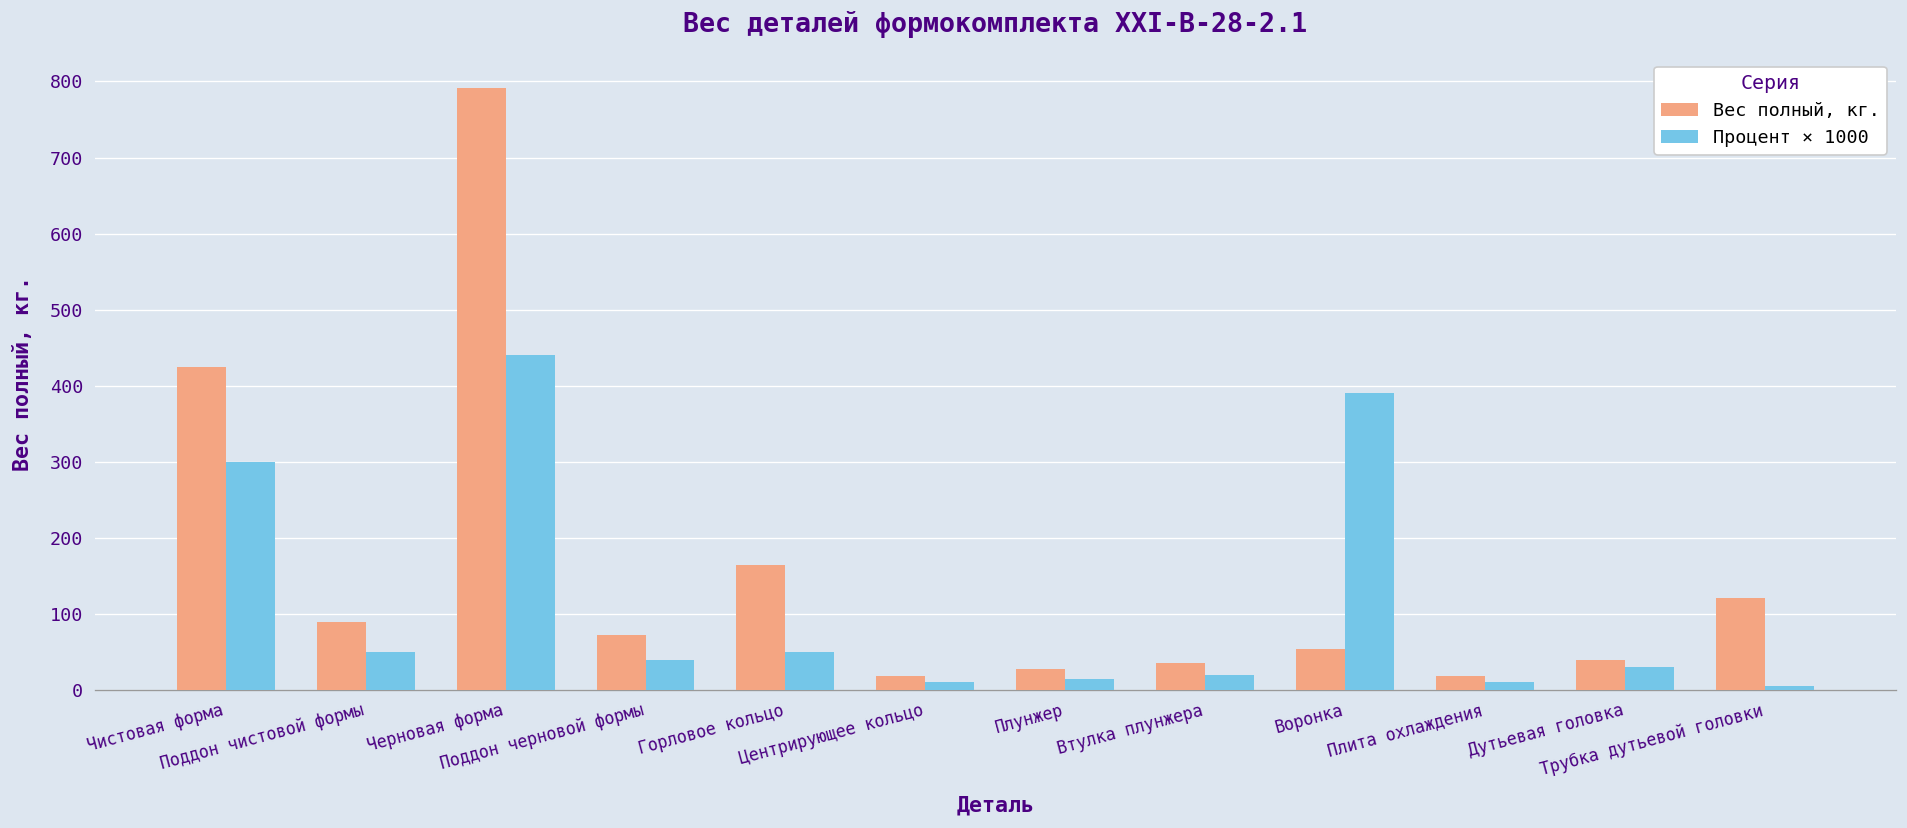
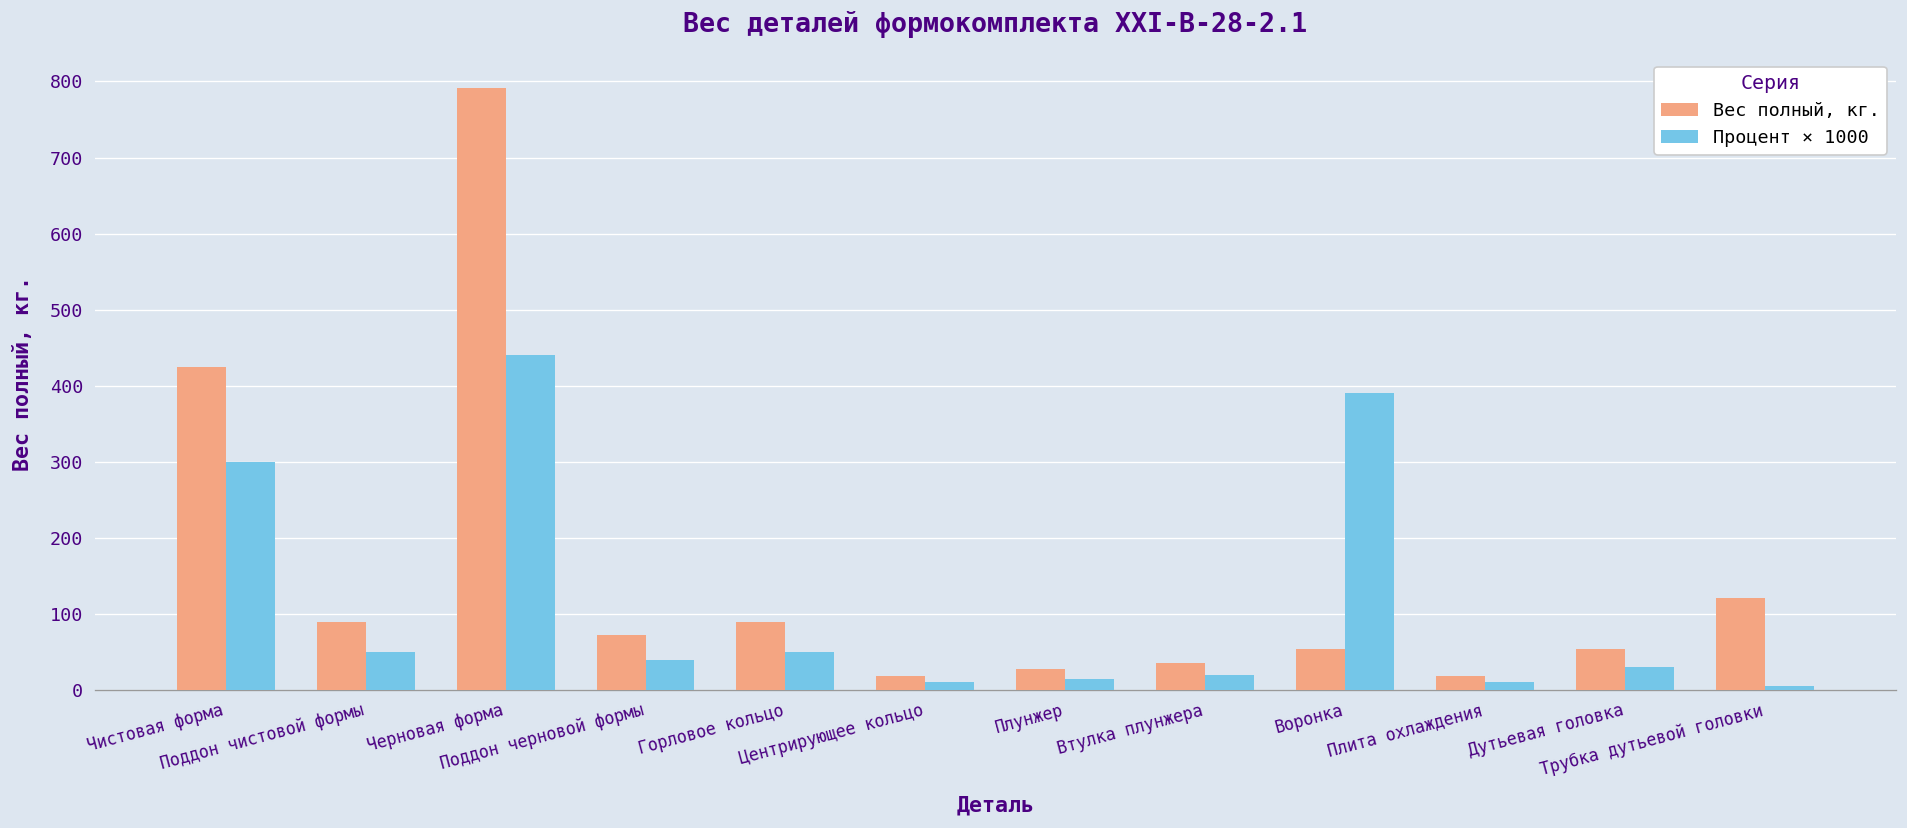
  {
    "Вес полный, кг.": {
      "Чистовая форма": 420,
      "Поддон чистовой формы": 90,
      "Черновая форма": 790,
      "Поддон черновой формы": 70,
-     "Горловое кольцо": 160,
+     "Горловое кольцо": 90,
      "Центрирующее кольцо": 20,
      "Плунжер": 30,
      "Втулка плунжера": 40,
      "Воронка": 50,
      "Плита охлаждения": 20,
-     "Дутьевая головка": 40,
+     "Дутьевая головка": 50,
      "Трубка дутьевой головки": 120
    },
    "Процент × 1000": {
      "Чистовая форма": 300,
      "Поддон чистовой формы": 50,
      "Черновая форма": 440,
      "Поддон черновой формы": 40,
      "Горловое кольцо": 50,
      "Центрирующее кольцо": 10,
      "Плунжер": 20,
      "Втулка плунжера": 20,
      "Воронка": 390,
      "Плита охлаждения": 10,
      "Дутьевая головка": 30,
      "Трубка дутьевой головки": 10
    }
  }
